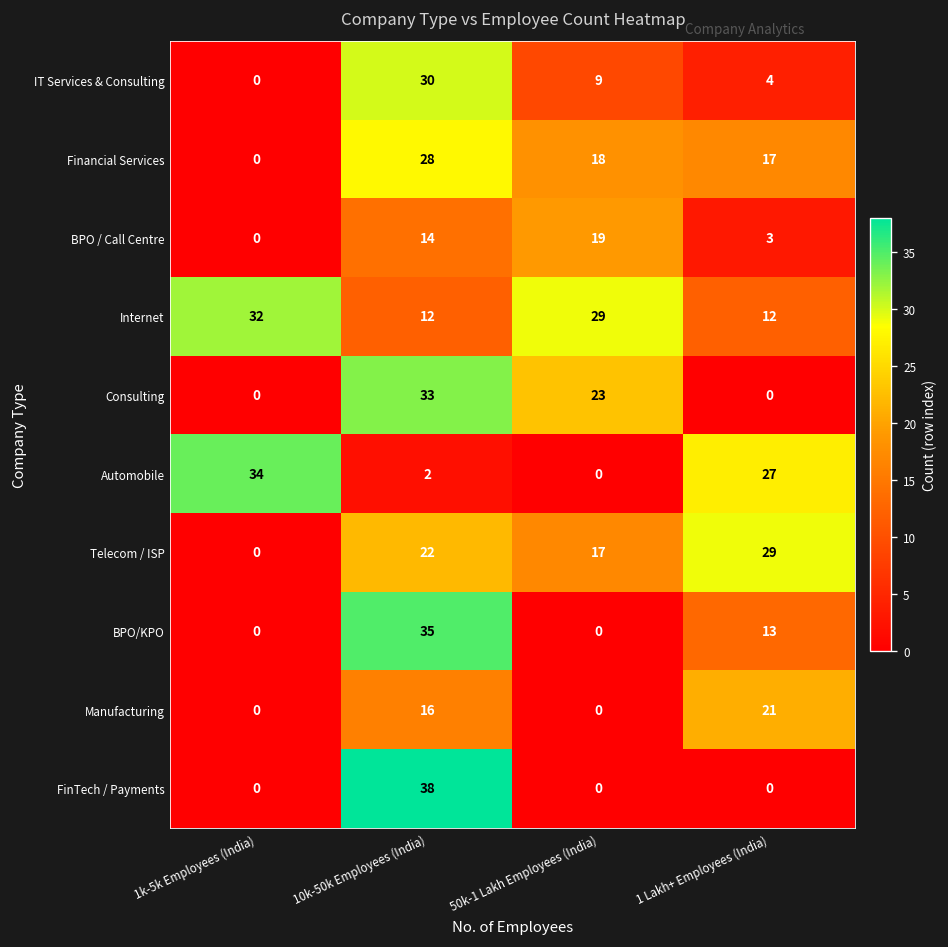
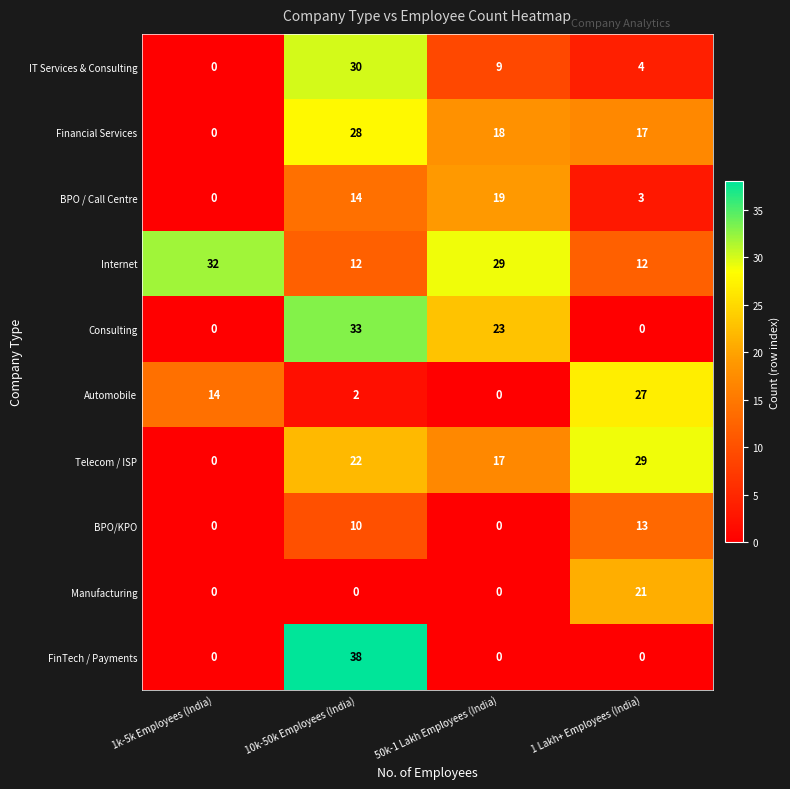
  {
    "IT Services & Consulting": {
      "1k-5k Employees (India)": 0,
      "10k-50k Employees (India)": 30,
      "50k-1 Lakh Employees (India)": 9,
      "1 Lakh+ Employees (India)": 4
    },
    "Financial Services": {
      "1k-5k Employees (India)": 0,
      "10k-50k Employees (India)": 28,
      "50k-1 Lakh Employees (India)": 18,
      "1 Lakh+ Employees (India)": 17
    },
    "BPO / Call Centre": {
      "1k-5k Employees (India)": 0,
      "10k-50k Employees (India)": 14,
      "50k-1 Lakh Employees (India)": 19,
      "1 Lakh+ Employees (India)": 3
    },
    "Internet": {
      "1k-5k Employees (India)": 32,
      "10k-50k Employees (India)": 12,
      "50k-1 Lakh Employees (India)": 29,
      "1 Lakh+ Employees (India)": 12
    },
    "Consulting": {
      "1k-5k Employees (India)": 0,
      "10k-50k Employees (India)": 33,
      "50k-1 Lakh Employees (India)": 23,
      "1 Lakh+ Employees (India)": 0
    },
    "Automobile": {
-     "1k-5k Employees (India)": 34,
+     "1k-5k Employees (India)": 14,
      "10k-50k Employees (India)": 2,
      "50k-1 Lakh Employees (India)": 0,
      "1 Lakh+ Employees (India)": 27
    },
    "Telecom / ISP": {
      "1k-5k Employees (India)": 0,
      "10k-50k Employees (India)": 22,
      "50k-1 Lakh Employees (India)": 17,
      "1 Lakh+ Employees (India)": 29
    },
    "BPO/KPO": {
      "1k-5k Employees (India)": 0,
-     "10k-50k Employees (India)": 35,
+     "10k-50k Employees (India)": 10,
      "50k-1 Lakh Employees (India)": 0,
      "1 Lakh+ Employees (India)": 13
    },
    "Manufacturing": {
      "1k-5k Employees (India)": 0,
-     "10k-50k Employees (India)": 16,
+     "10k-50k Employees (India)": 0,
      "50k-1 Lakh Employees (India)": 0,
      "1 Lakh+ Employees (India)": 21
    },
    "FinTech / Payments": {
      "1k-5k Employees (India)": 0,
      "10k-50k Employees (India)": 38,
      "50k-1 Lakh Employees (India)": 0,
      "1 Lakh+ Employees (India)": 0
    }
  }
